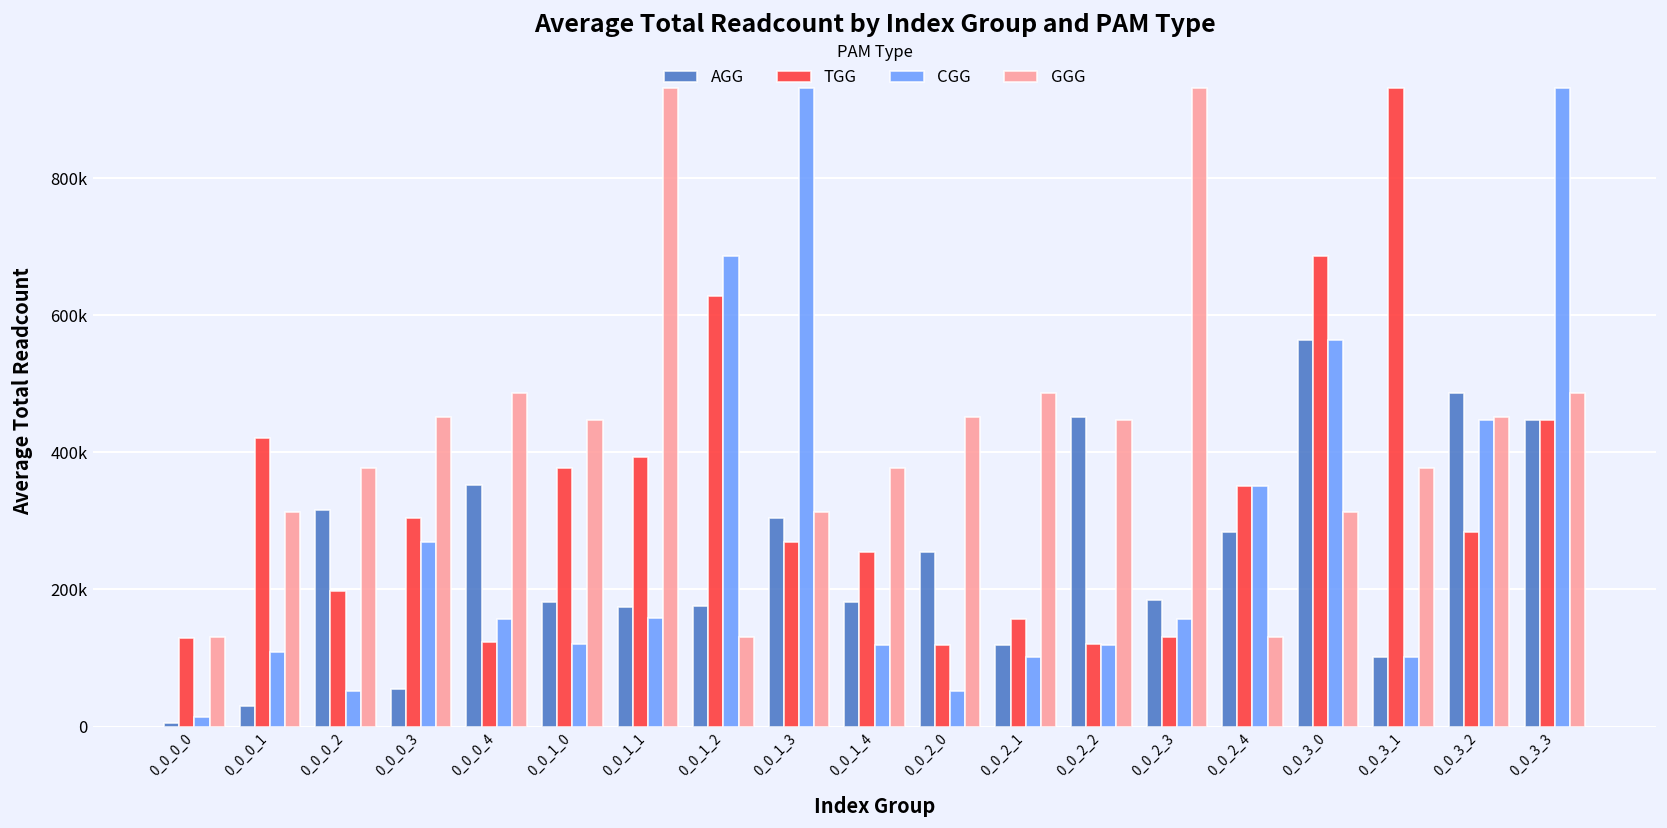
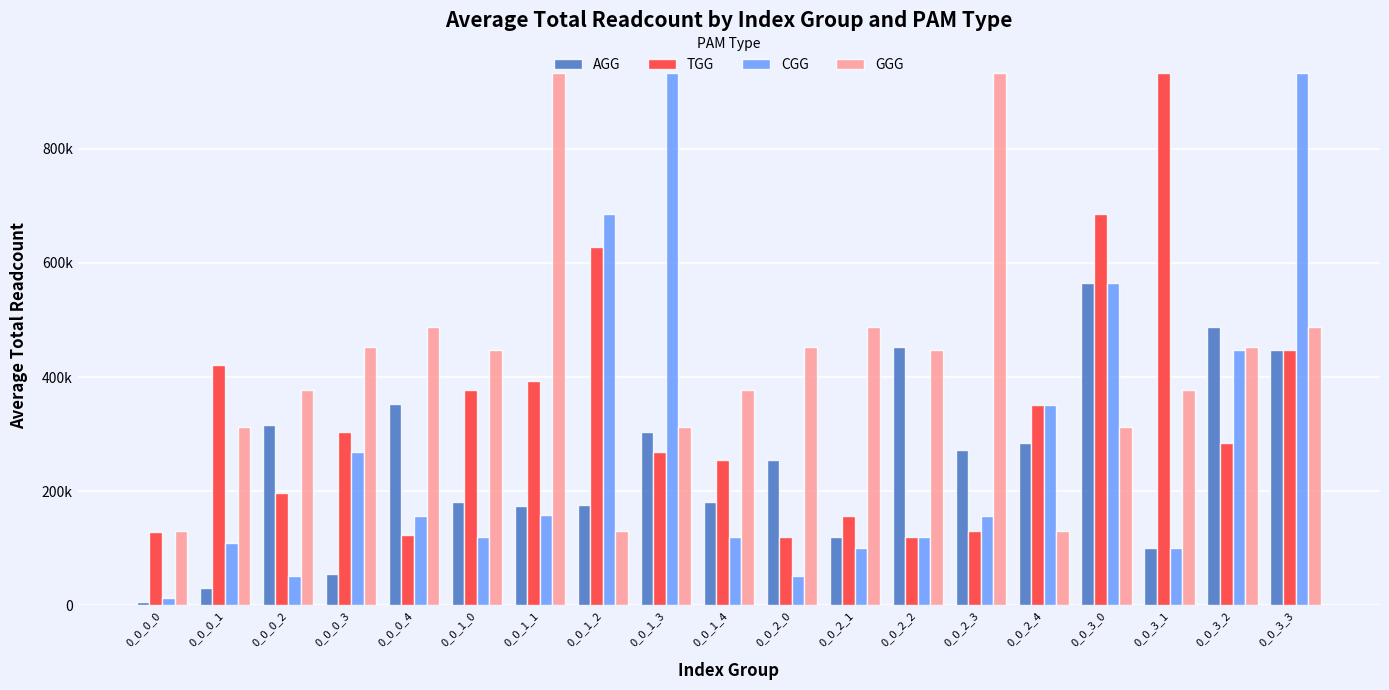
  {
    "AGG": {
      "0_0_0_0": 10000,
      "0_0_0_1": 30000,
      "0_0_0_2": 320000,
      "0_0_0_3": 50000,
      "0_0_0_4": 350000,
      "0_0_1_0": 180000,
      "0_0_1_1": 170000,
      "0_0_1_2": 180000,
      "0_0_1_3": 300000,
      "0_0_1_4": 180000,
      "0_0_2_0": 250000,
      "0_0_2_1": 120000,
      "0_0_2_2": 450000,
-     "0_0_2_3": 180000,
+     "0_0_2_3": 270000,
      "0_0_2_4": 280000,
      "0_0_3_0": 560000,
      "0_0_3_1": 100000,
      "0_0_3_2": 490000,
      "0_0_3_3": 450000
    },
    "TGG": {
      "0_0_0_0": 130000,
      "0_0_0_1": 420000,
      "0_0_0_2": 200000,
      "0_0_0_3": 300000,
      "0_0_0_4": 120000,
      "0_0_1_0": 380000,
      "0_0_1_1": 390000,
      "0_0_1_2": 630000,
      "0_0_1_3": 270000,
      "0_0_1_4": 250000,
      "0_0_2_0": 120000,
      "0_0_2_1": 160000,
      "0_0_2_2": 120000,
      "0_0_2_3": 130000,
      "0_0_2_4": 350000,
      "0_0_3_0": 690000,
      "0_0_3_1": 930000,
      "0_0_3_2": 280000,
      "0_0_3_3": 450000
    },
    "CGG": {
      "0_0_0_0": 10000,
      "0_0_0_1": 110000,
      "0_0_0_2": 50000,
      "0_0_0_3": 270000,
      "0_0_0_4": 160000,
      "0_0_1_0": 120000,
      "0_0_1_1": 160000,
      "0_0_1_2": 690000,
      "0_0_1_3": 930000,
      "0_0_1_4": 120000,
      "0_0_2_0": 50000,
      "0_0_2_1": 100000,
      "0_0_2_2": 120000,
      "0_0_2_3": 160000,
      "0_0_2_4": 350000,
      "0_0_3_0": 560000,
      "0_0_3_1": 100000,
      "0_0_3_2": 450000,
      "0_0_3_3": 930000
    },
    "GGG": {
      "0_0_0_0": 130000,
      "0_0_0_1": 310000,
      "0_0_0_2": 380000,
      "0_0_0_3": 450000,
      "0_0_0_4": 490000,
      "0_0_1_0": 450000,
      "0_0_1_1": 930000,
      "0_0_1_2": 130000,
      "0_0_1_3": 310000,
      "0_0_1_4": 380000,
      "0_0_2_0": 450000,
      "0_0_2_1": 490000,
      "0_0_2_2": 450000,
      "0_0_2_3": 930000,
      "0_0_2_4": 130000,
      "0_0_3_0": 310000,
      "0_0_3_1": 380000,
      "0_0_3_2": 450000,
      "0_0_3_3": 490000
    }
  }
